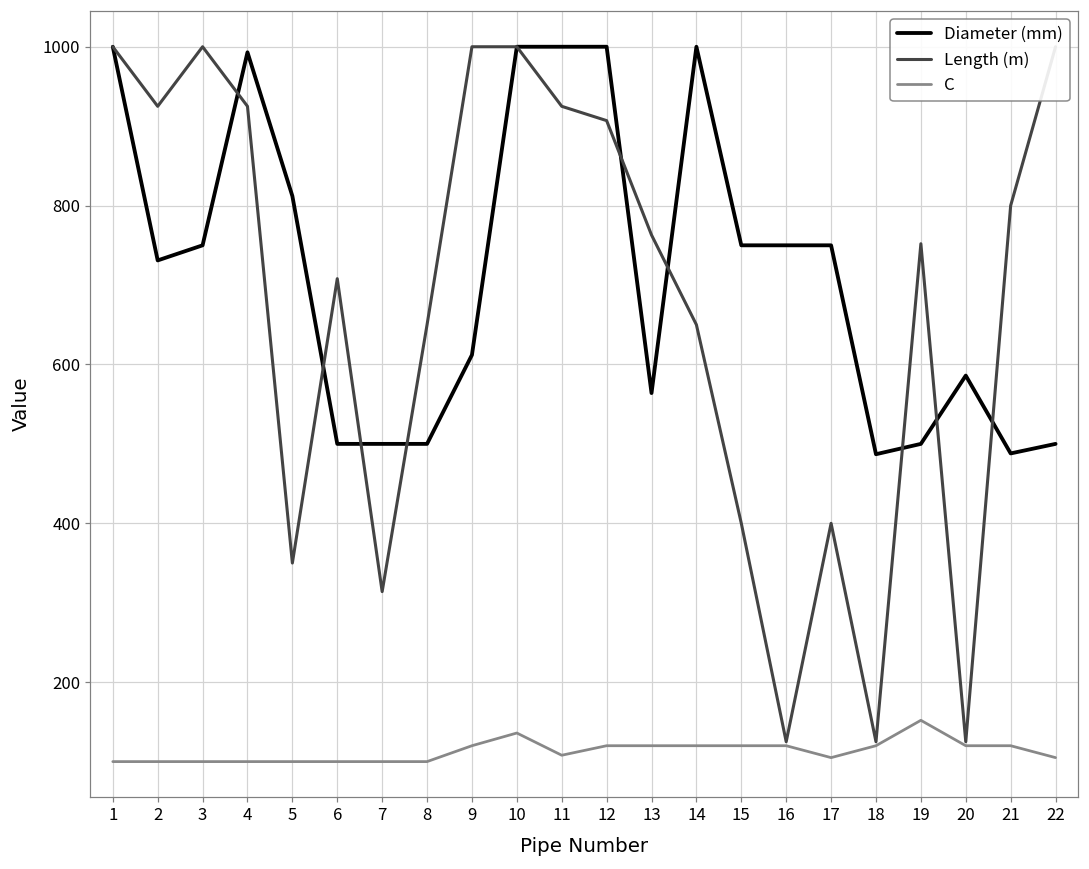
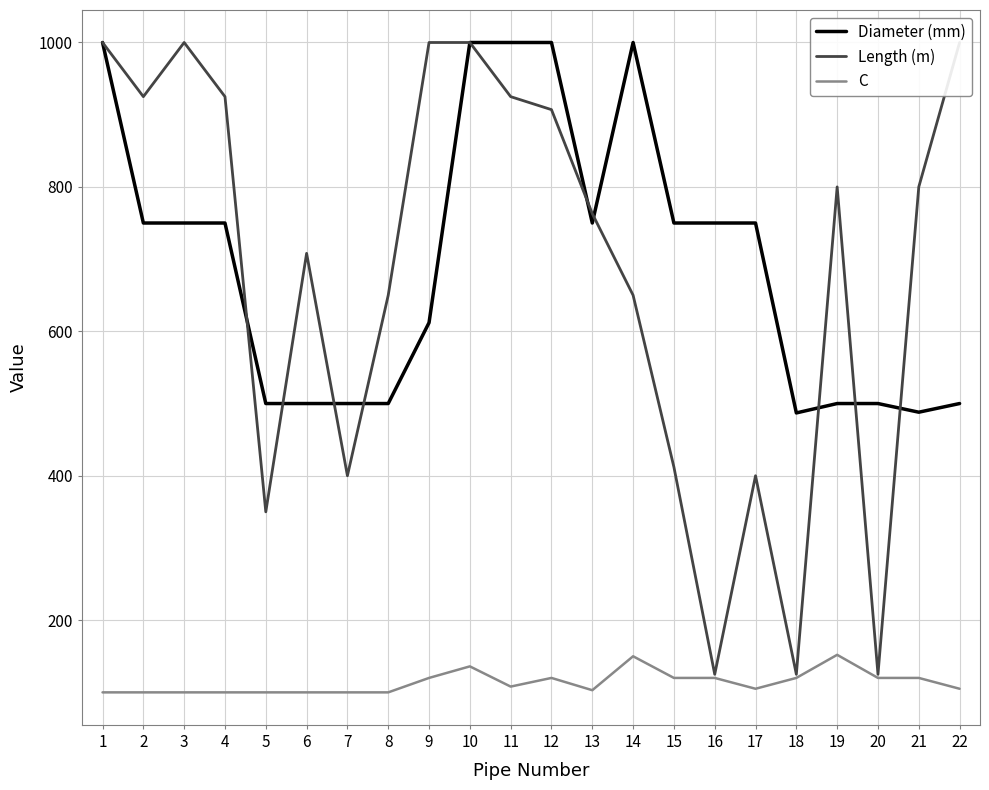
  {
    "Diameter (mm)": {
-     "2": 730,
+     "2": 750,
      "3": 750,
-     "4": 990,
-     "5": 810,
+     "4": 750,
+     "5": 500,
      "6": 500,
      "7": 500,
      "8": 500,
      "9": 610,
      "11": 1000,
      "12": 1000,
-     "13": 560,
+     "13": 750,
      "14": 1000,
      "15": 750,
      "16": 750,
      "17": 750,
      "18": 490,
      "19": 500,
-     "20": 590,
+     "20": 500,
      "21": 490,
      "22": 500
    },
    "Length (m)": {
      "2": 930,
      "3": 1000,
      "4": 930,
      "5": 350,
      "6": 710,
-     "7": 310,
+     "7": 400,
      "8": 650,
      "9": 1000,
      "11": 930,
      "12": 910,
      "13": 760,
      "14": 650,
-     "15": 400,
+     "15": 410,
      "16": 130,
      "17": 400,
      "18": 130,
-     "19": 750,
+     "19": 800,
      "20": 130,
      "21": 800
    },
    "C": {
      "1": 100,
      "2": 100,
      "3": 100,
      "4": 100,
      "5": 100,
      "6": 100,
      "7": 100,
      "8": 100,
      "9": 120,
      "10": 140,
      "11": 110,
      "12": 120,
-     "13": 120,
-     "14": 120,
+     "13": 100,
+     "14": 150,
      "15": 120,
      "16": 120,
      "17": 110,
      "18": 120,
      "19": 150,
      "20": 120,
      "21": 120,
      "22": 110
    }
  }
